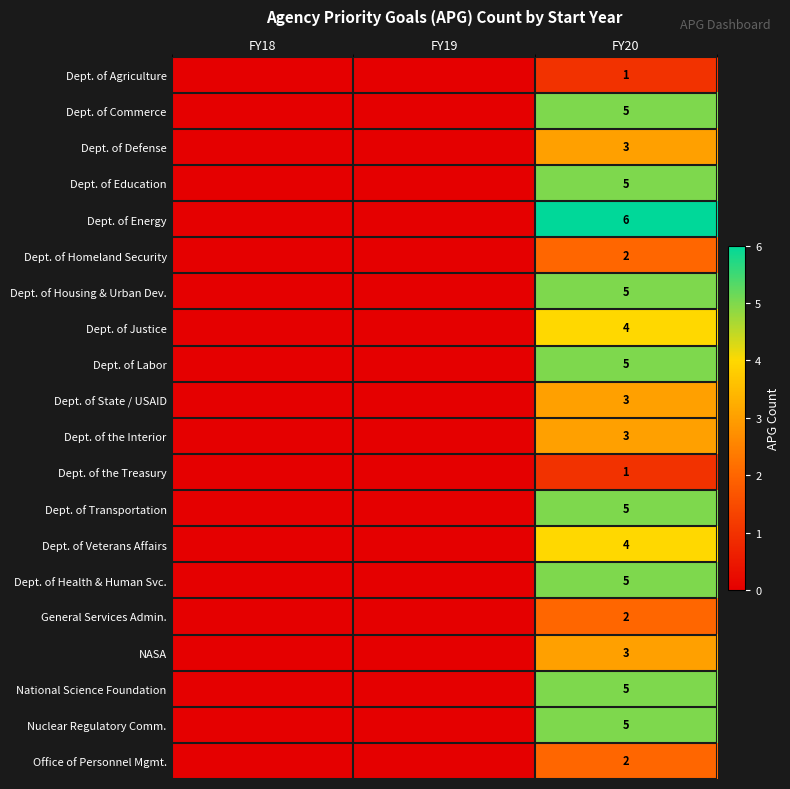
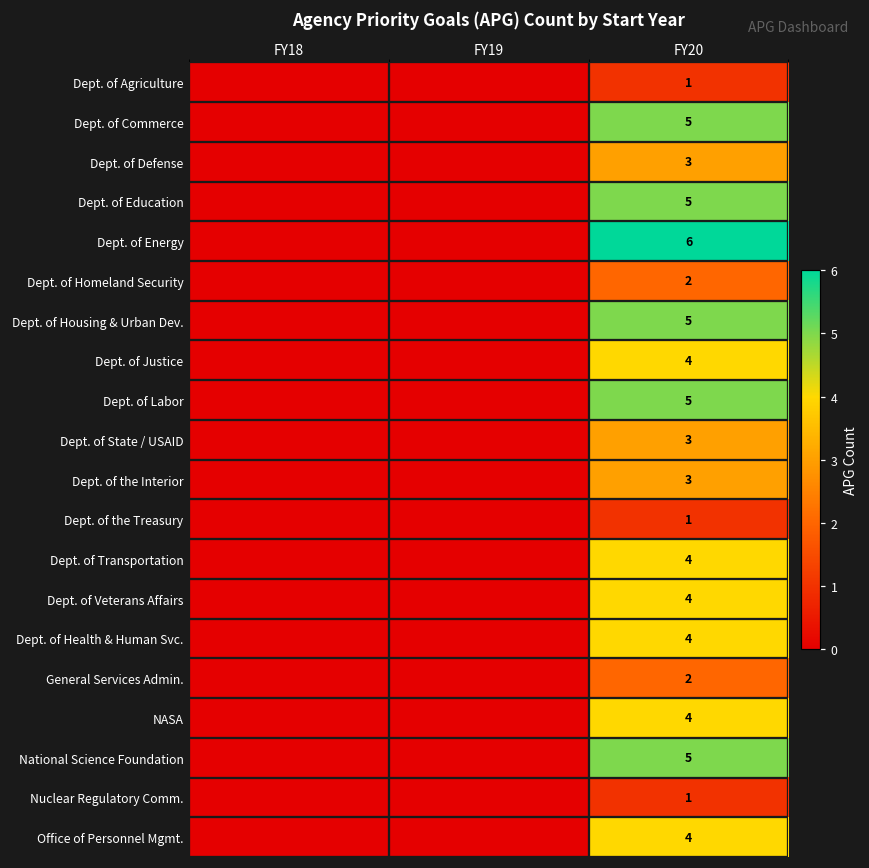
  {
    "Dept. of Agriculture": {
      "FY20": 1
    },
    "Dept. of Commerce": {
      "FY20": 5
    },
    "Dept. of Defense": {
      "FY20": 3
    },
    "Dept. of Education": {
      "FY20": 5
    },
    "Dept. of Energy": {
      "FY20": 6
    },
    "Dept. of Homeland Security": {
      "FY20": 2
    },
    "Dept. of Housing & Urban Dev.": {
      "FY20": 5
    },
    "Dept. of Justice": {
      "FY20": 4
    },
    "Dept. of Labor": {
      "FY20": 5
    },
    "Dept. of State / USAID": {
      "FY20": 3
    },
    "Dept. of the Interior": {
      "FY20": 3
    },
    "Dept. of the Treasury": {
      "FY20": 1
    },
    "Dept. of Transportation": {
-     "FY20": 5
+     "FY20": 4
    },
    "Dept. of Veterans Affairs": {
      "FY20": 4
    },
    "Dept. of Health & Human Svc.": {
-     "FY20": 5
+     "FY20": 4
    },
    "General Services Admin.": {
      "FY20": 2
    },
    "NASA": {
-     "FY20": 3
+     "FY20": 4
    },
    "National Science Foundation": {
      "FY20": 5
    },
    "Nuclear Regulatory Comm.": {
-     "FY20": 5
+     "FY20": 1
    },
    "Office of Personnel Mgmt.": {
-     "FY20": 2
+     "FY20": 4
    }
  }
